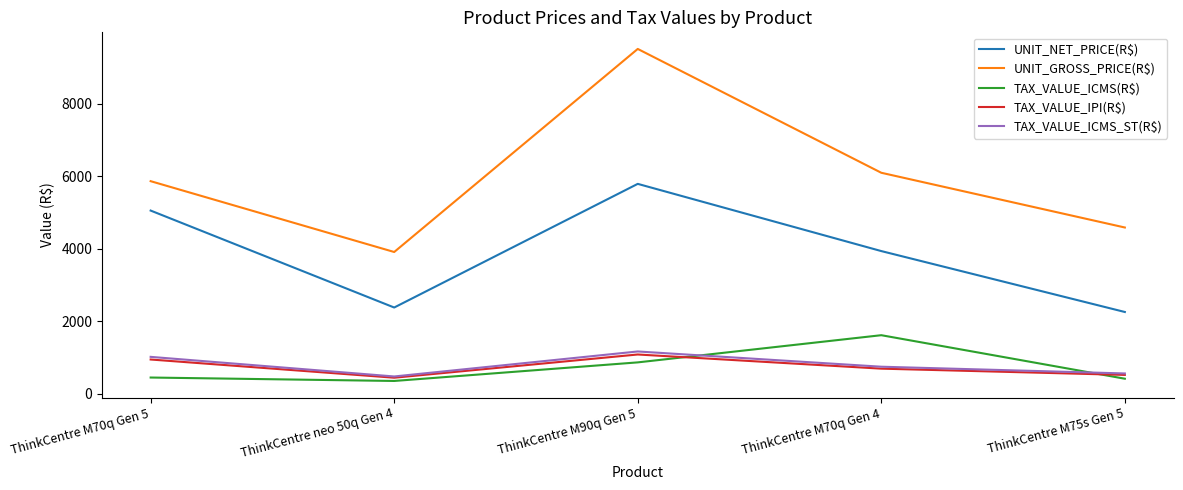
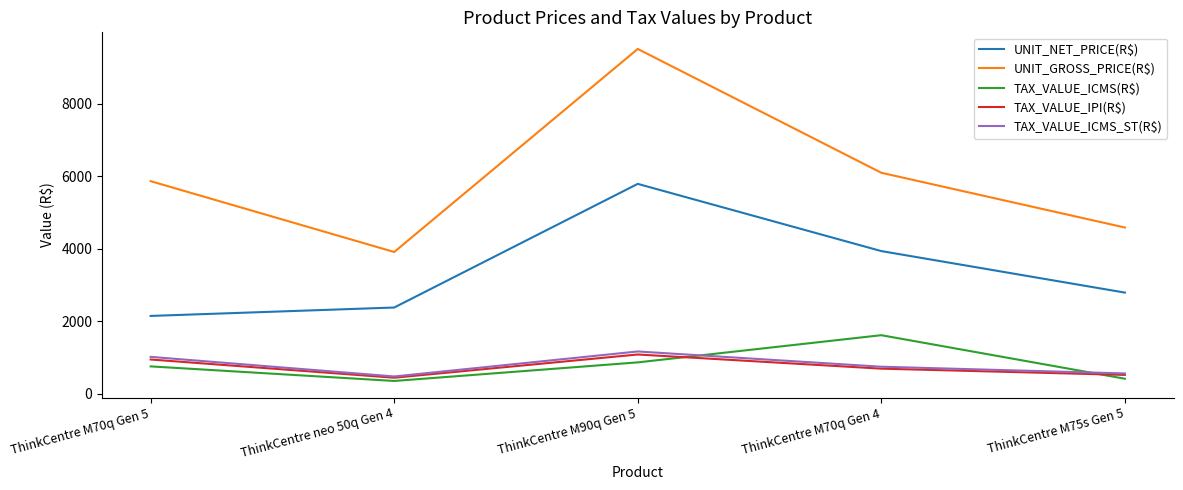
  {
    "UNIT_NET_PRICE(R$)": {
-     "ThinkCentre M70q Gen 5": 5100,
+     "ThinkCentre M70q Gen 5": 2200,
      "ThinkCentre neo 50q Gen 4": 2400,
      "ThinkCentre M90q Gen 5": 5800,
      "ThinkCentre M70q Gen 4": 3900,
-     "ThinkCentre M75s Gen 5": 2300
+     "ThinkCentre M75s Gen 5": 2800
    },
    "UNIT_GROSS_PRICE(R$)": {
      "ThinkCentre M70q Gen 5": 5900,
      "ThinkCentre neo 50q Gen 4": 3900,
      "ThinkCentre M90q Gen 5": 9500,
      "ThinkCentre M70q Gen 4": 6100,
      "ThinkCentre M75s Gen 5": 4600
    },
    "TAX_VALUE_ICMS(R$)": {
-     "ThinkCentre M70q Gen 5": 500,
+     "ThinkCentre M70q Gen 5": 800,
      "ThinkCentre neo 50q Gen 4": 400,
      "ThinkCentre M90q Gen 5": 900,
      "ThinkCentre M70q Gen 4": 1600,
      "ThinkCentre M75s Gen 5": 400
    },
    "TAX_VALUE_IPI(R$)": {
      "ThinkCentre M70q Gen 5": 900,
      "ThinkCentre M90q Gen 5": 1100
    },
    "TAX_VALUE_ICMS_ST(R$)": {
      "ThinkCentre M70q Gen 5": 1000,
      "ThinkCentre M90q Gen 5": 1200
    }
  }
